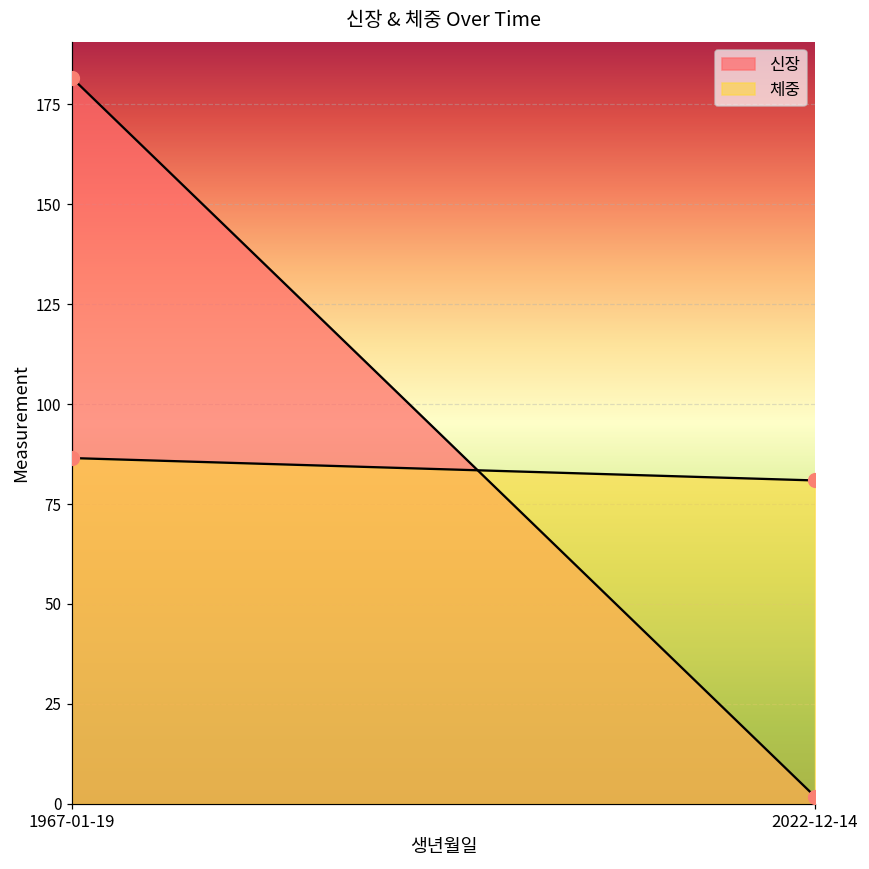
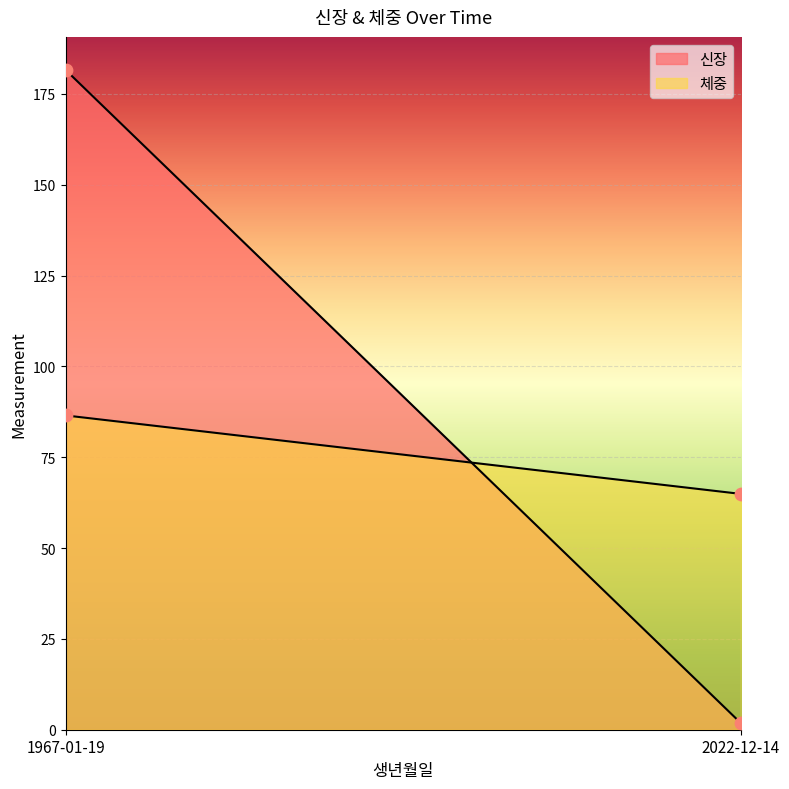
  {
    "체중": {
-     "2022-12-14": 81
+     "2022-12-14": 65
    }
  }
